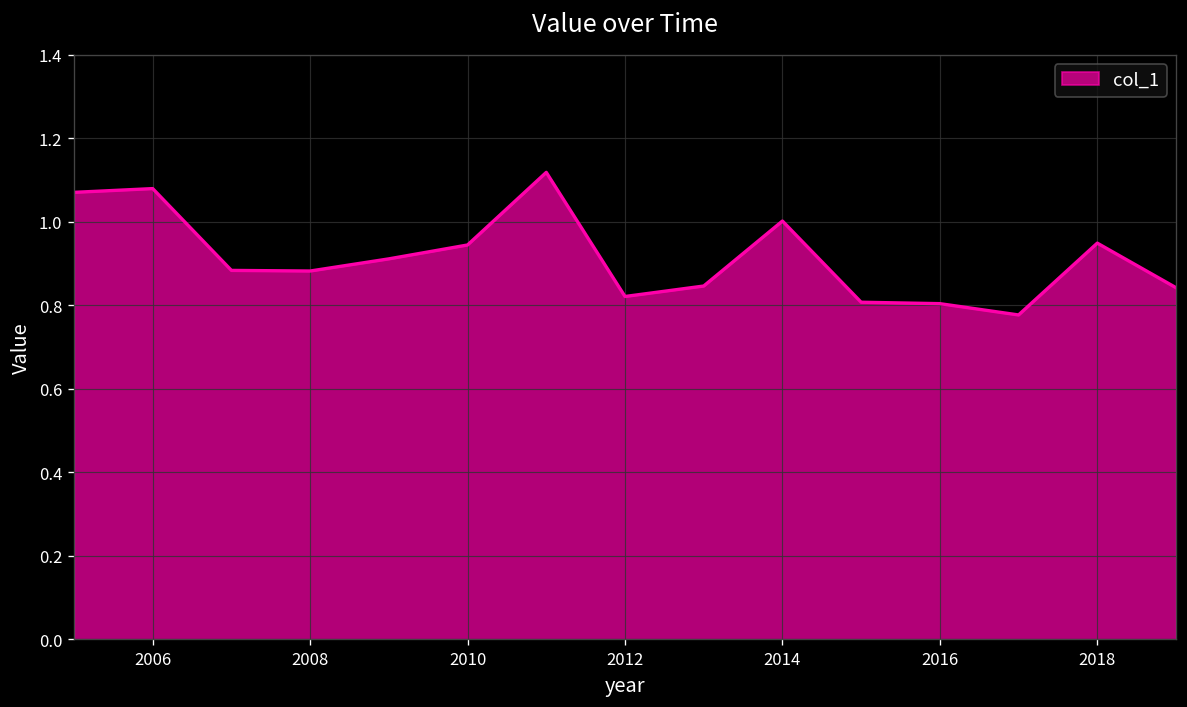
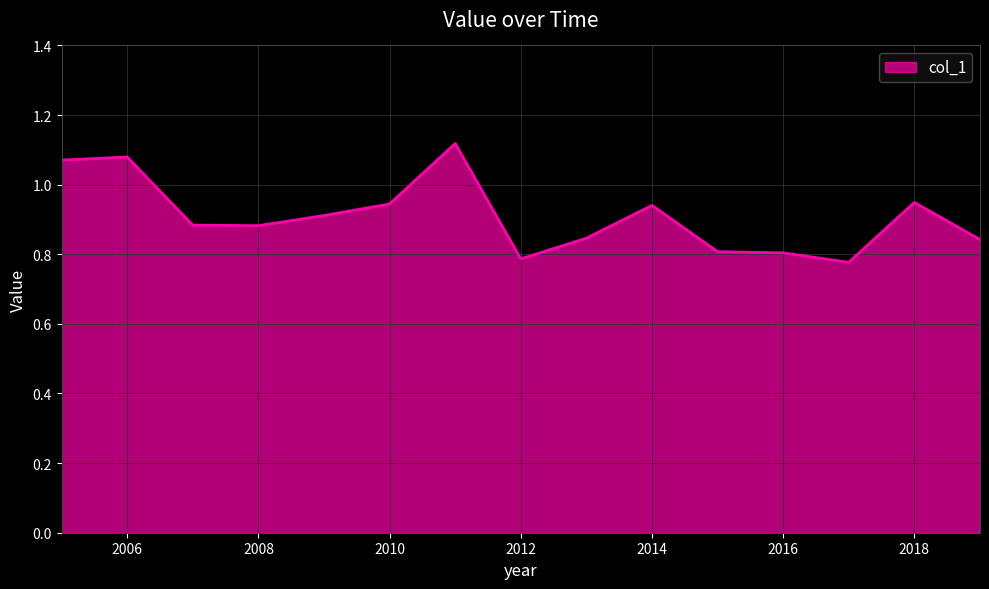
  {
    "2006": 1.08,
    "2008": 0.88,
    "2010": 0.94,
-   "2012": 0.82,
-   "2014": 1.00,
+   "2012": 0.79,
+   "2014": 0.94,
    "2016": 0.80,
    "2018": 0.95
  }
